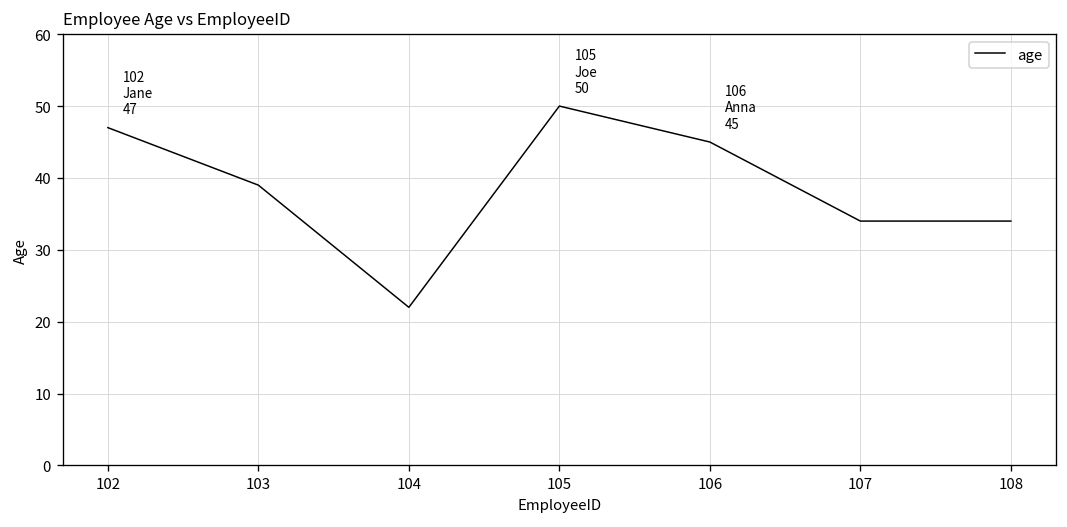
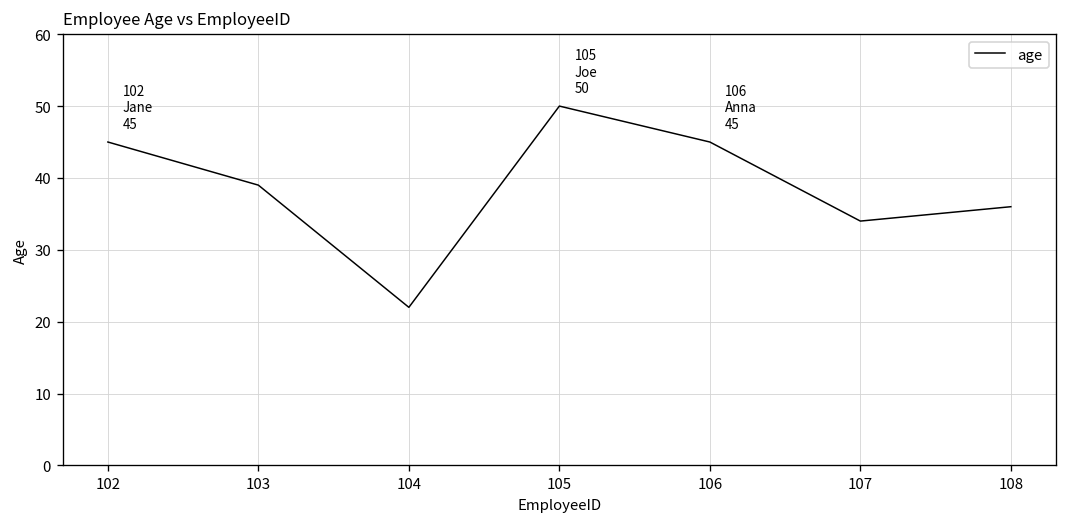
  {
-   "102": 47,
+   "102": 45,
    "105": 50,
    "106": 45,
-   "108": 34
+   "108": 36
  }
